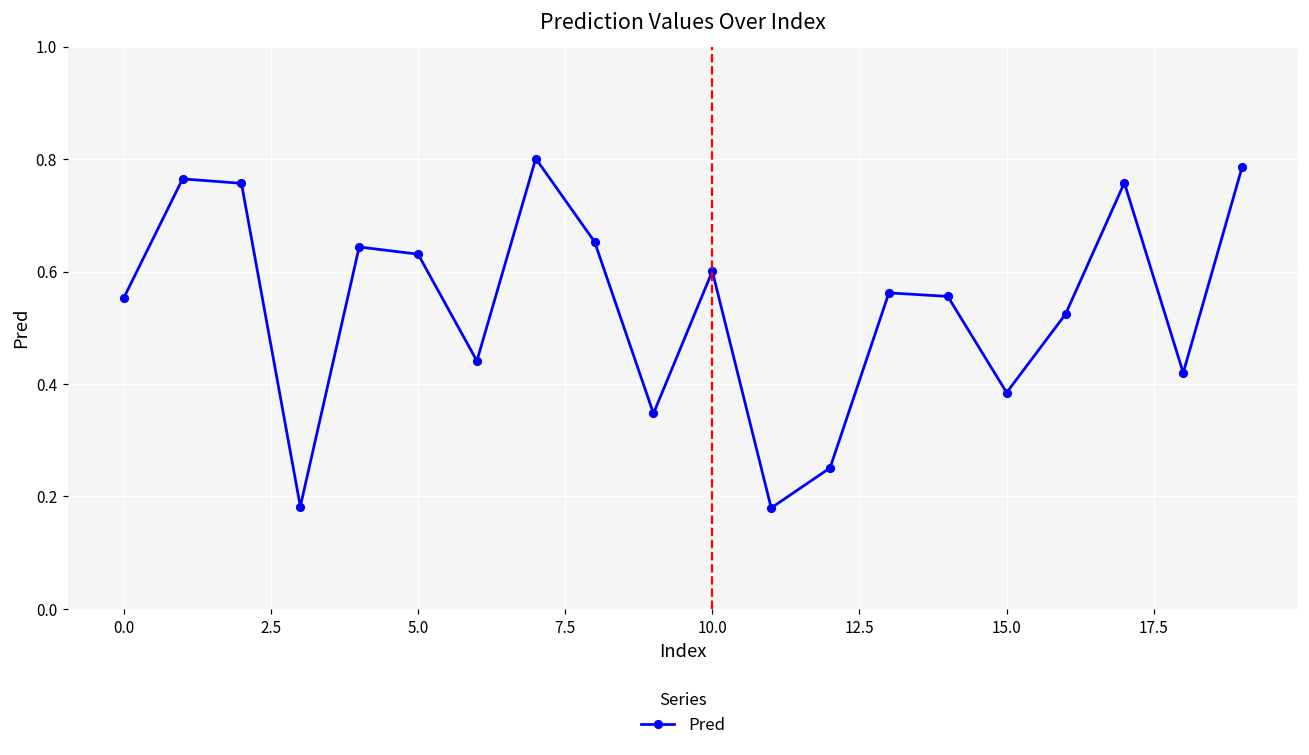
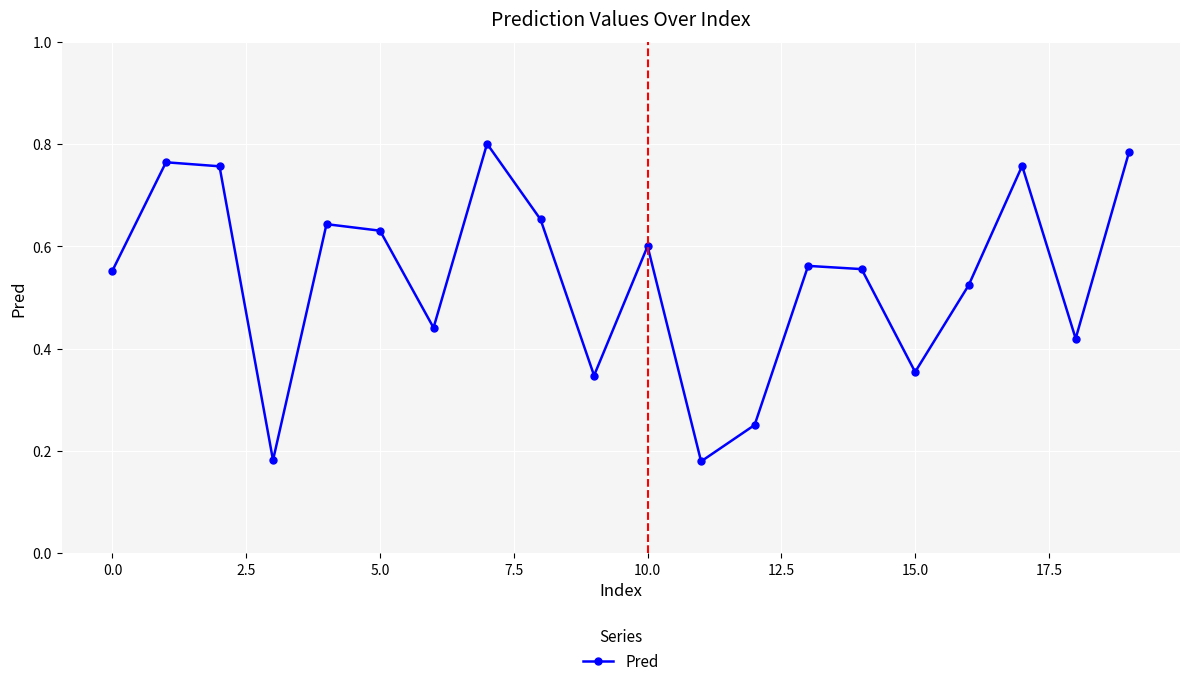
  {
    "0.0": 0.55,
    "5.0": 0.63,
    "10.0": 0.60,
-   "15.0": 0.38
+   "15.0": 0.35
  }
